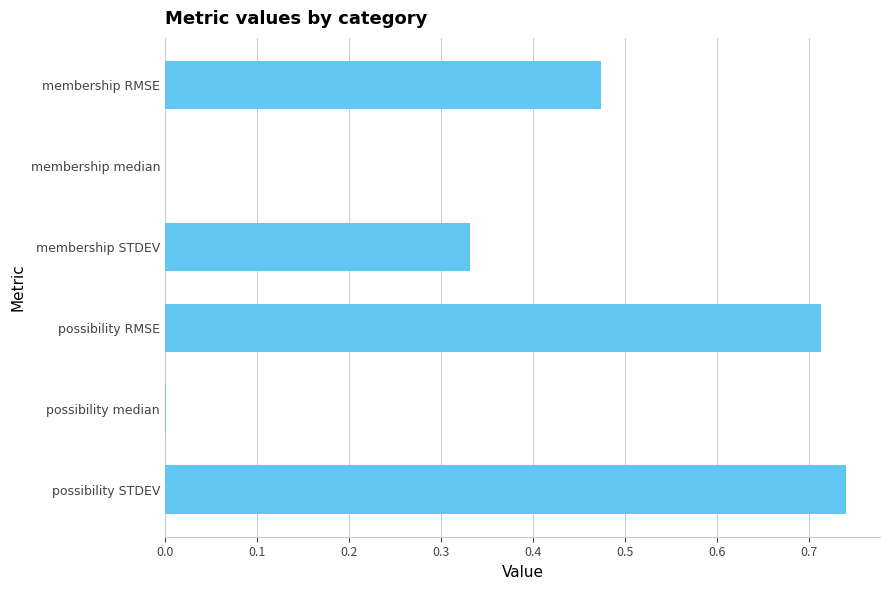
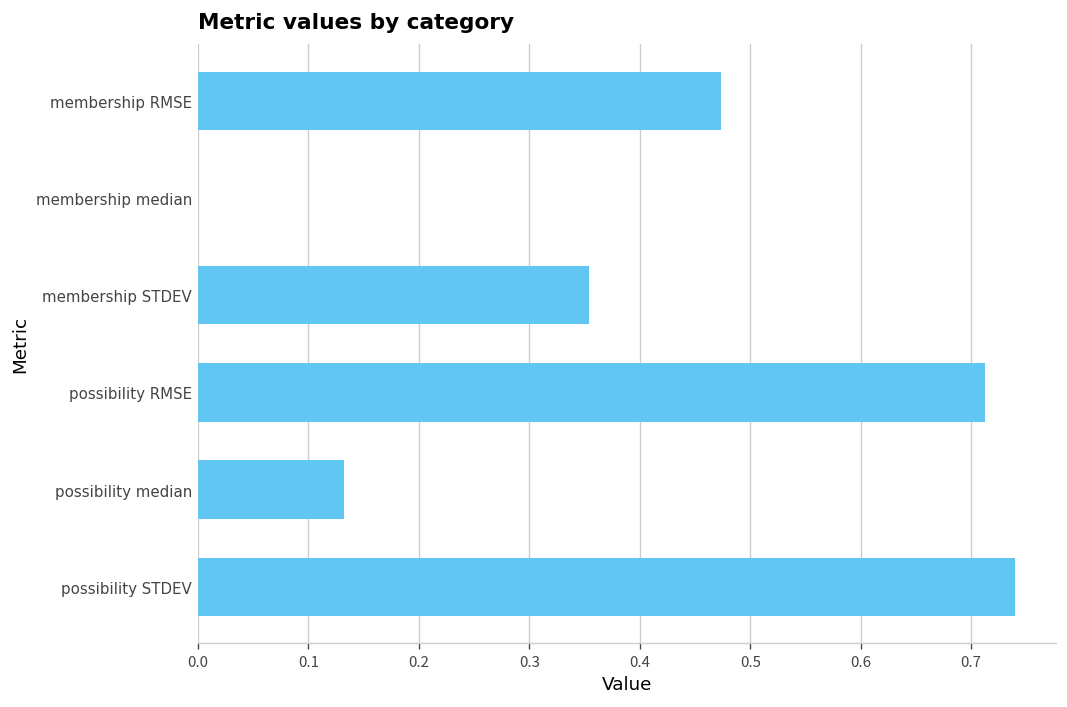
  {
    "membership RMSE": 0.47,
-   "membership STDEV": 0.33,
+   "membership STDEV": 0.35,
    "possibility RMSE": 0.71,
-   "possibility median": 0.00,
+   "possibility median": 0.13,
    "possibility STDEV": 0.74
  }
